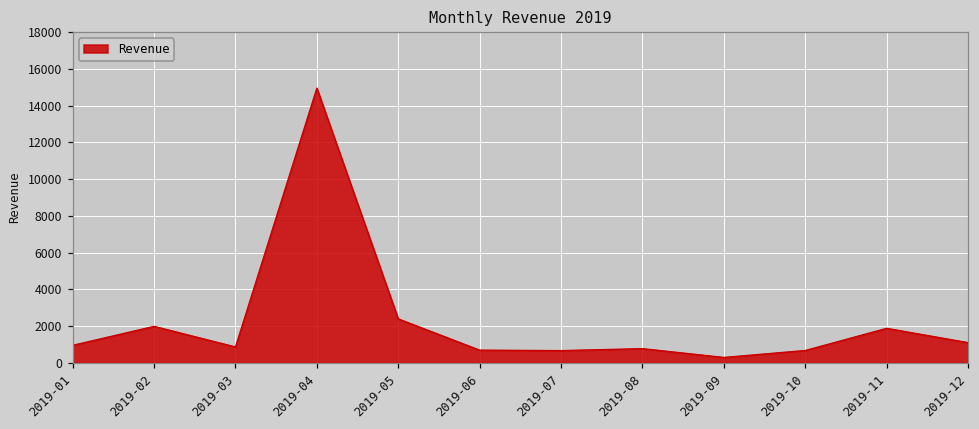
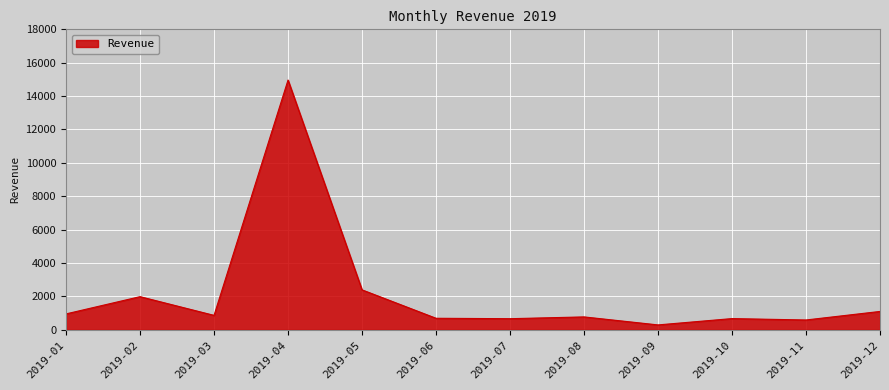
  {
    "2019-01": 1000,
    "2019-02": 2000,
    "2019-03": 900,
    "2019-04": 15000,
    "2019-05": 2400,
    "2019-06": 700,
    "2019-07": 700,
    "2019-08": 800,
    "2019-09": 300,
    "2019-10": 700,
-   "2019-11": 1900,
+   "2019-11": 600,
    "2019-12": 1100
  }
